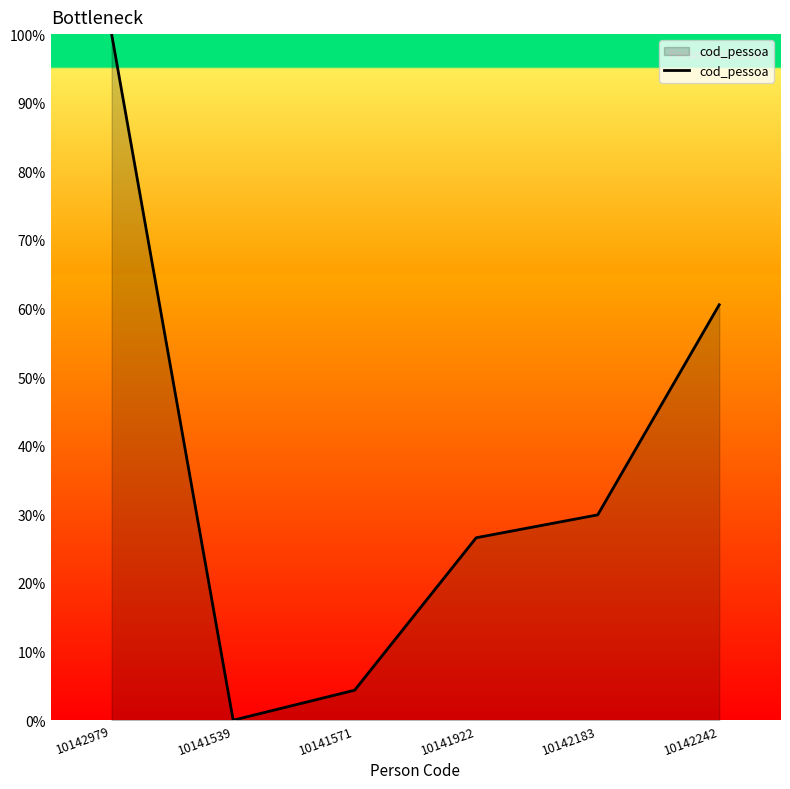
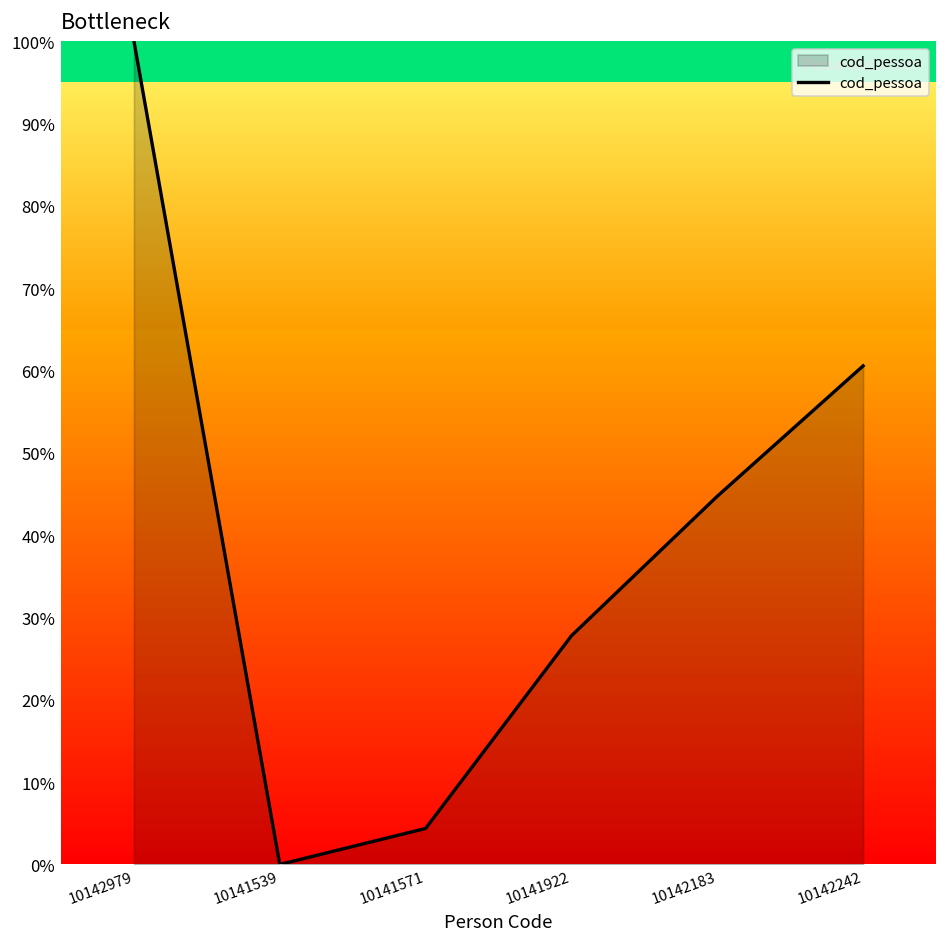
  {
    "10142979": "100%",
    "10141539": "0%",
    "10141571": "4%",
-   "10141922": "27%",
-   "10142183": "30%",
+   "10141922": "28%",
+   "10142183": "45%",
    "10142242": "61%"
  }
